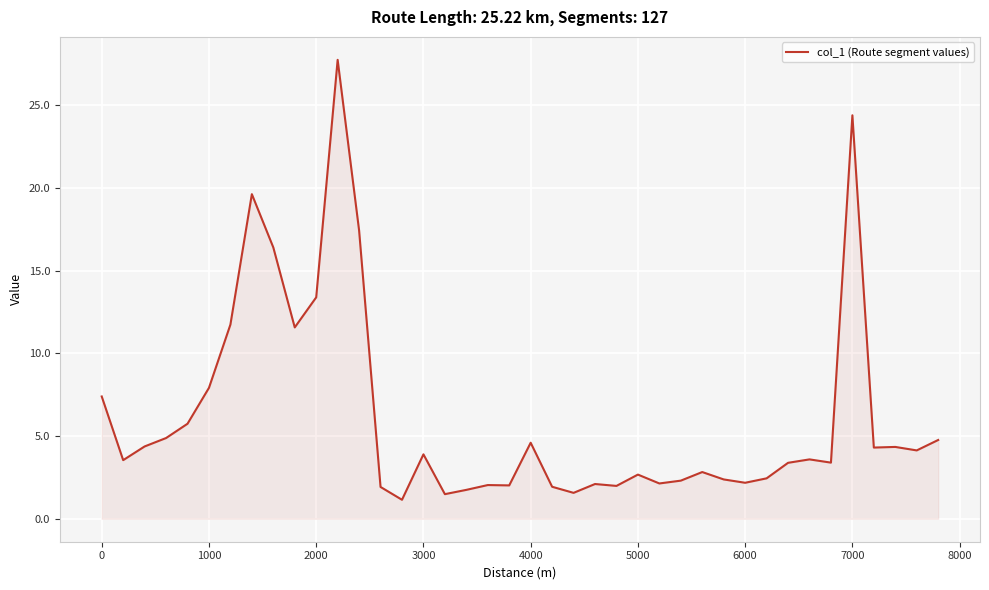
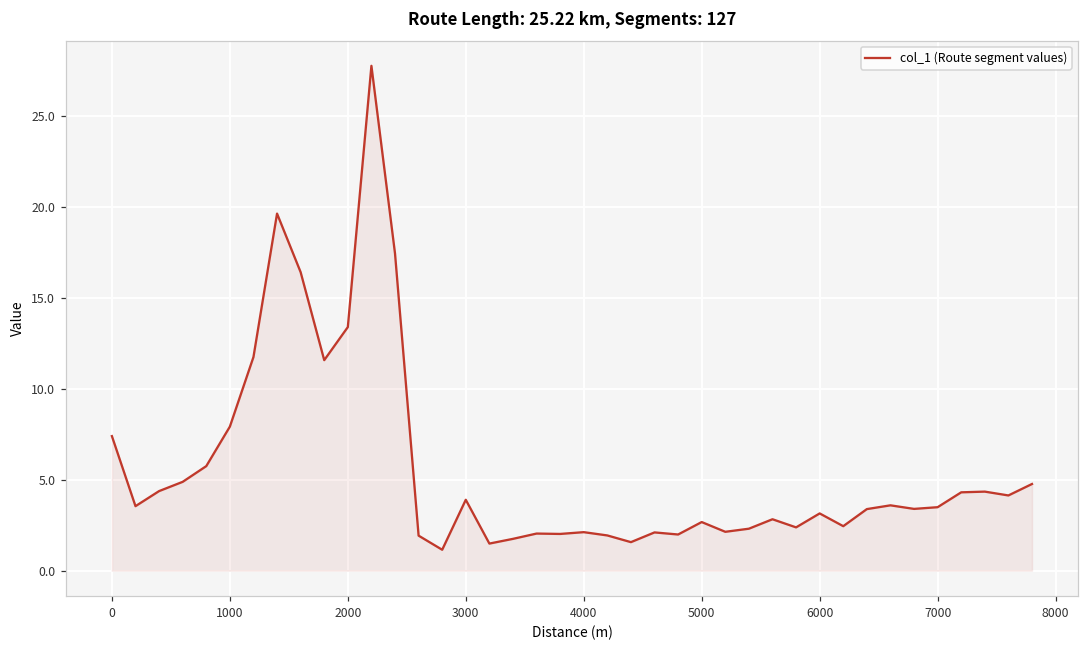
  {
    "0": 7.4,
    "1000": 7.9,
    "2000": 13.4,
    "3000": 3.9,
-   "4000": 4.6,
+   "4000": 2.1,
    "5000": 2.7,
-   "6000": 2.2,
-   "7000": 24.4
+   "6000": 3.1,
+   "7000": 3.5
  }
